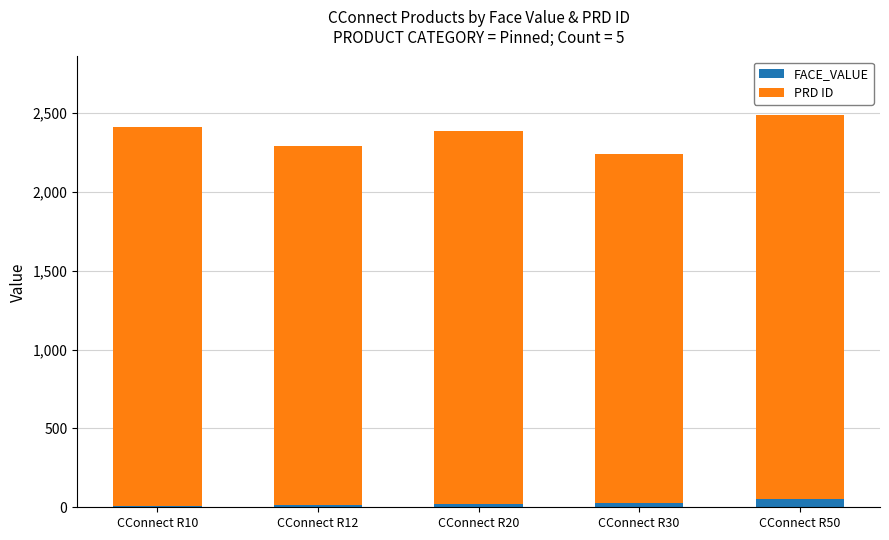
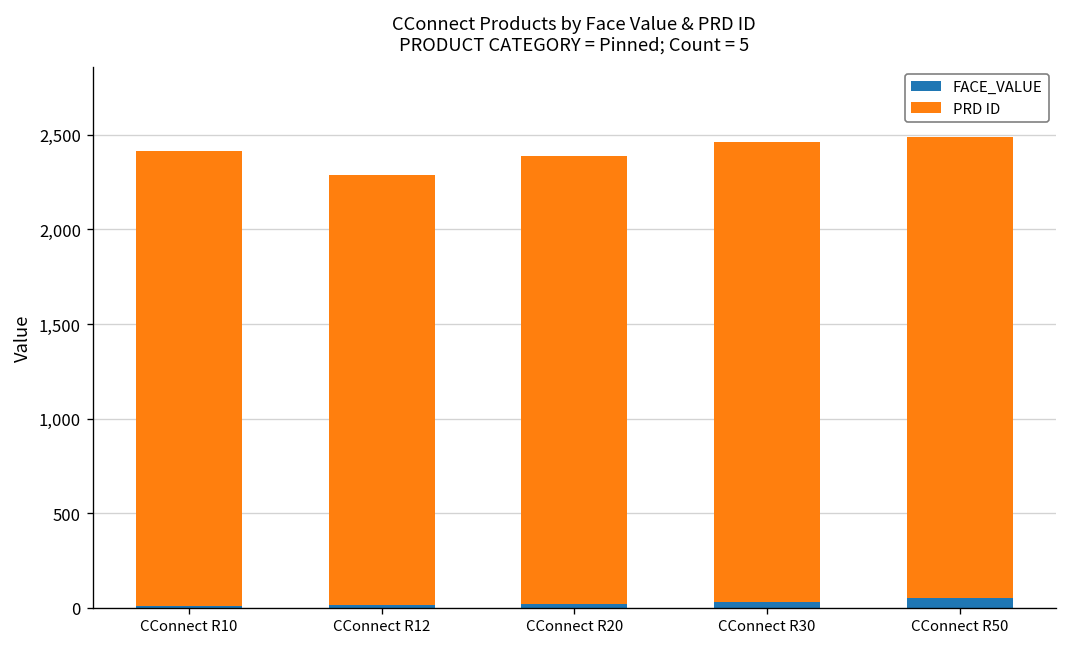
  {
    "FACE_VALUE": {
      "CConnect R20": "20",
      "CConnect R30": "30",
      "CConnect R50": "50"
    },
    "PRD ID": {
      "CConnect R10": "2,400",
      "CConnect R12": "2,280",
      "CConnect R20": "2,370",
-     "CConnect R30": "2,210",
+     "CConnect R30": "2,440",
      "CConnect R50": "2,440"
    }
  }
